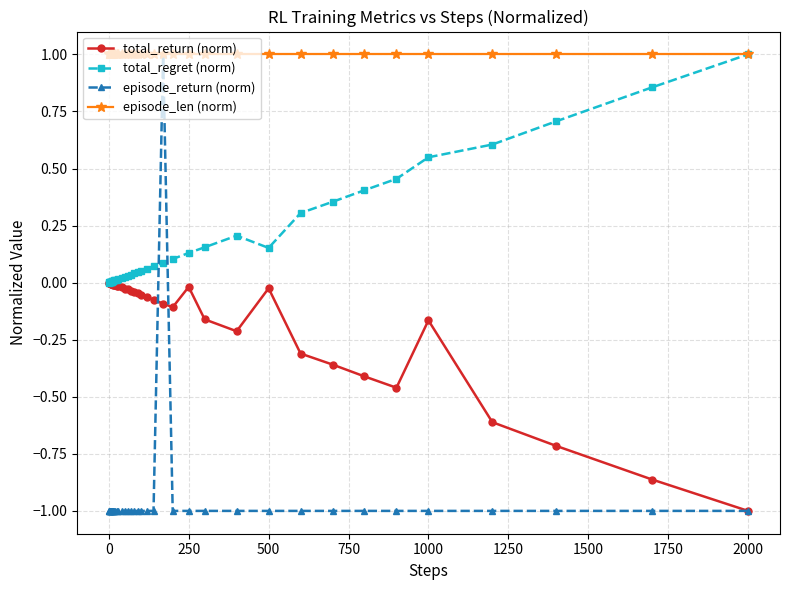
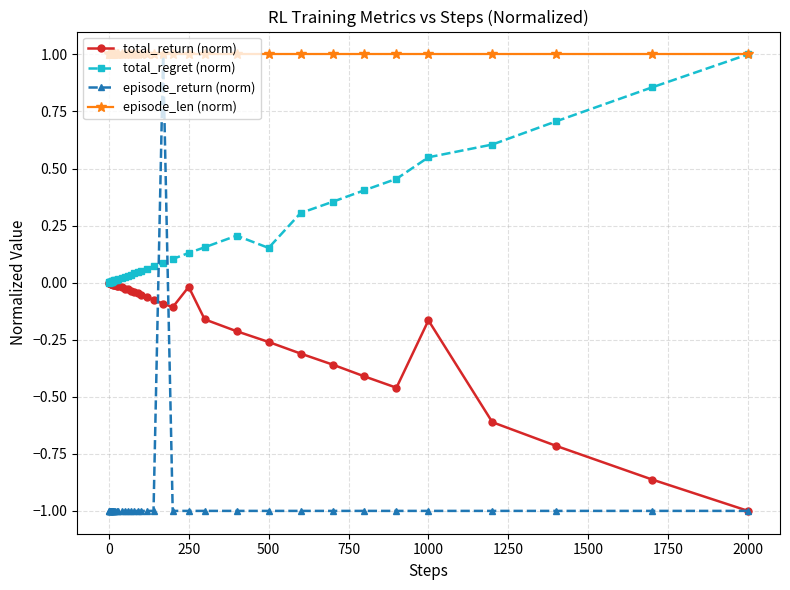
  {
    "total_return (norm)": {
      "250": -0.02,
-     "500": -0.02,
+     "500": -0.26,
      "1000": -0.17
    },
    "total_regret (norm)": {
      "250": 0.13,
      "500": 0.15,
      "1000": 0.55
    },
    "episode_return (norm)": {
      "250": -1.00,
      "500": -1.00,
      "1000": -1.00
    },
    "episode_len (norm)": {
      "500": 1.00,
      "1000": 1.00
    }
  }
